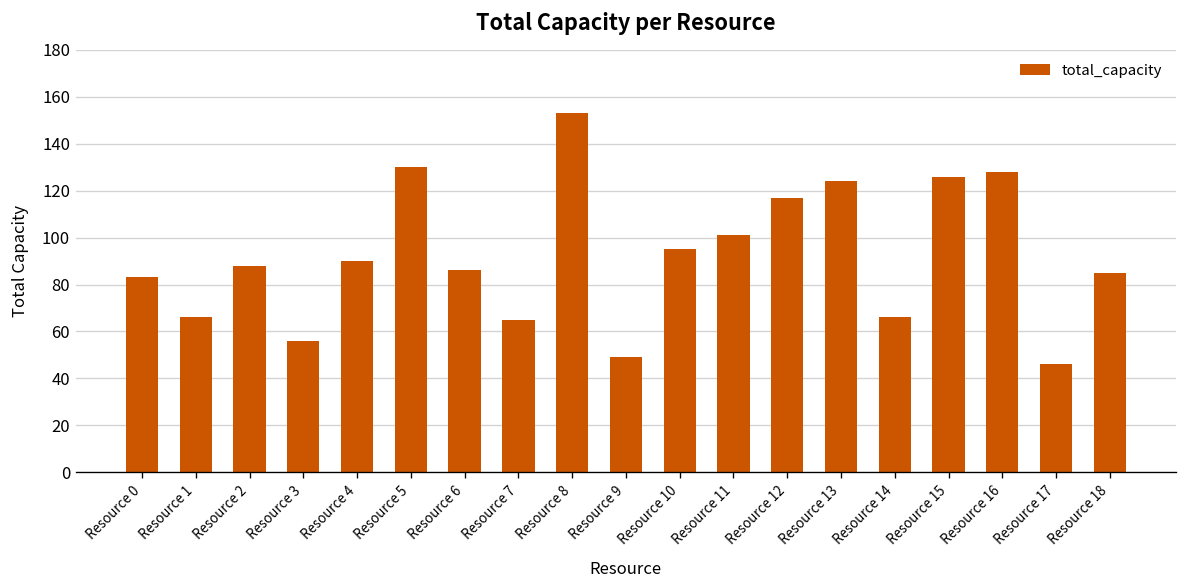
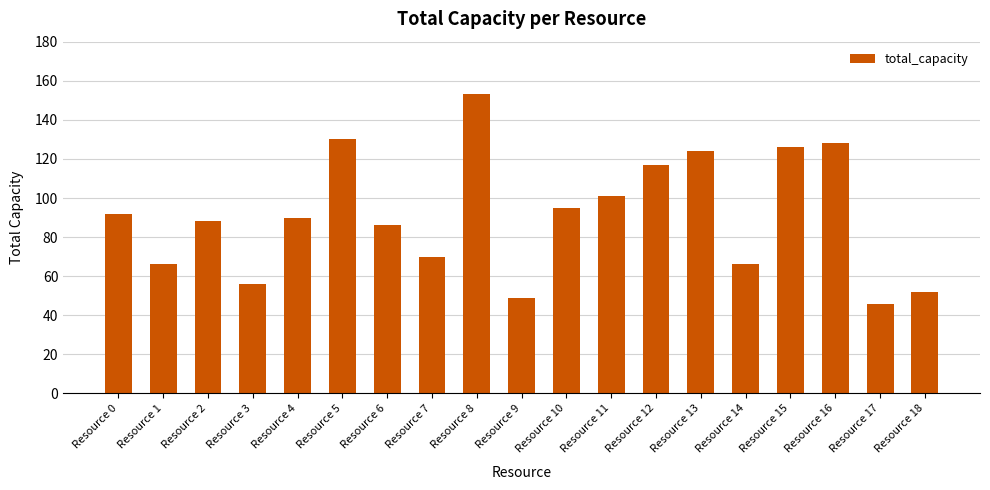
  {
-   "Resource 0": 83,
+   "Resource 0": 92,
    "Resource 1": 66,
    "Resource 2": 88,
    "Resource 3": 56,
    "Resource 4": 90,
    "Resource 5": 130,
    "Resource 6": 86,
-   "Resource 7": 65,
+   "Resource 7": 70,
    "Resource 8": 153,
    "Resource 9": 49,
    "Resource 10": 95,
    "Resource 11": 101,
    "Resource 12": 117,
    "Resource 13": 124,
    "Resource 14": 66,
    "Resource 15": 126,
    "Resource 16": 128,
    "Resource 17": 46,
-   "Resource 18": 85
+   "Resource 18": 52
  }
